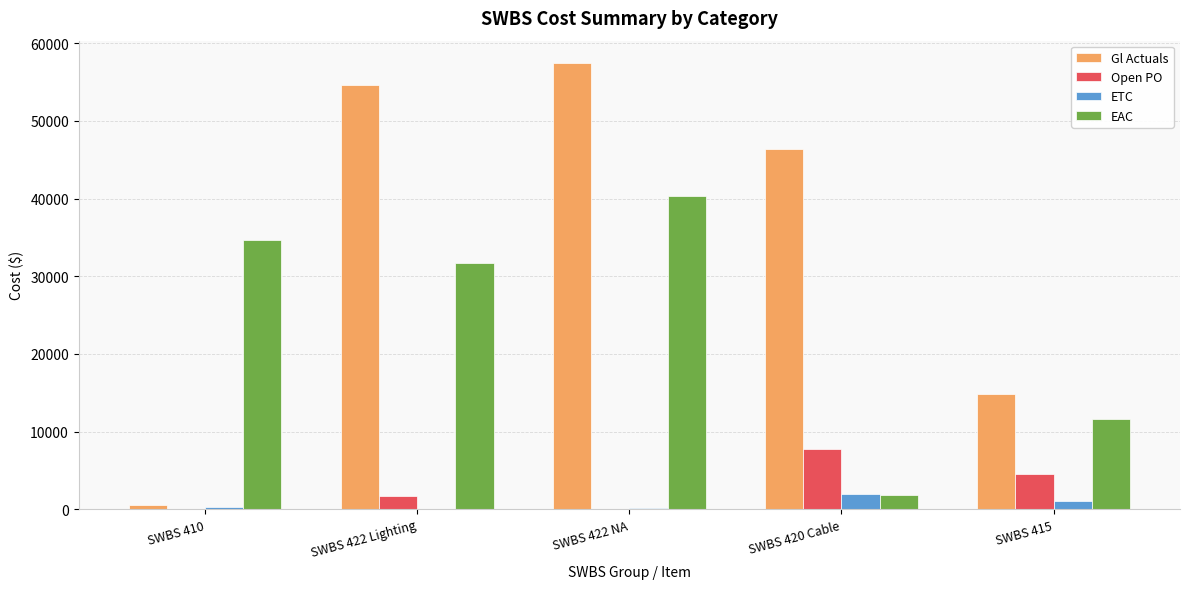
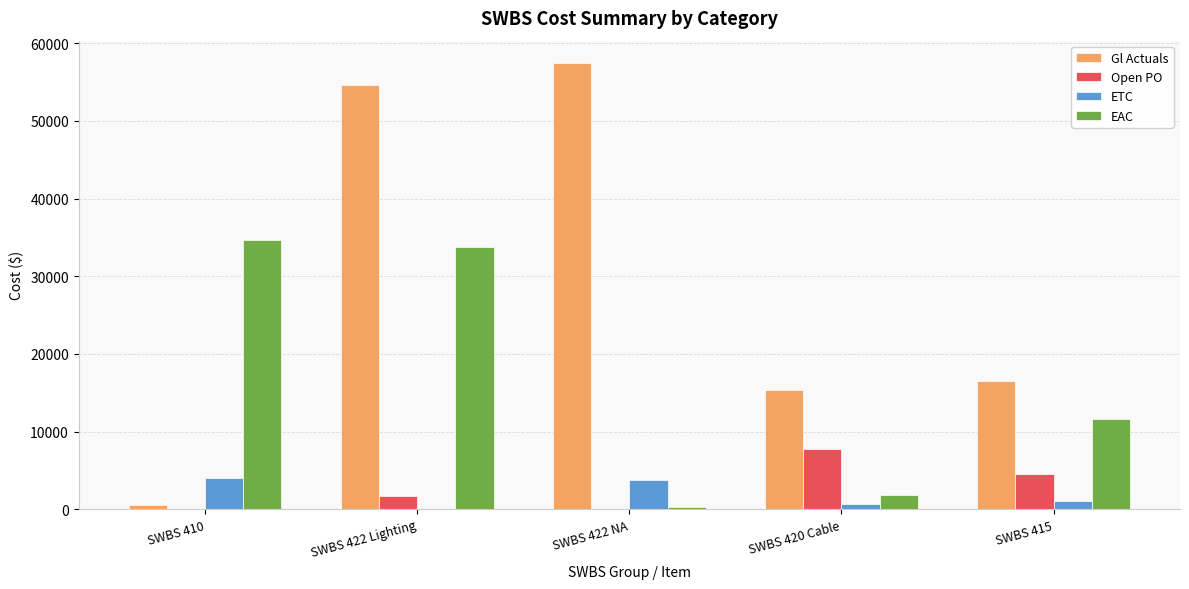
  {
    "Gl Actuals": {
      "SWBS 410": 1000,
      "SWBS 422 Lighting": 55000,
      "SWBS 422 NA": 57000,
-     "SWBS 420 Cable": 46000,
-     "SWBS 415": 15000
+     "SWBS 420 Cable": 15000,
+     "SWBS 415": 17000
    },
    "Open PO": {
      "SWBS 410": 0,
      "SWBS 422 Lighting": 2000,
      "SWBS 422 NA": 0,
      "SWBS 420 Cable": 8000,
      "SWBS 415": 5000
    },
    "ETC": {
-     "SWBS 410": 0,
-     "SWBS 422 NA": 0,
-     "SWBS 420 Cable": 2000,
+     "SWBS 410": 4000,
+     "SWBS 422 NA": 4000,
+     "SWBS 420 Cable": 1000,
      "SWBS 415": 1000
    },
    "EAC": {
      "SWBS 410": 35000,
-     "SWBS 422 Lighting": 32000,
-     "SWBS 422 NA": 40000,
+     "SWBS 422 Lighting": 34000,
+     "SWBS 422 NA": 0,
      "SWBS 420 Cable": 2000,
      "SWBS 415": 12000
    }
  }
